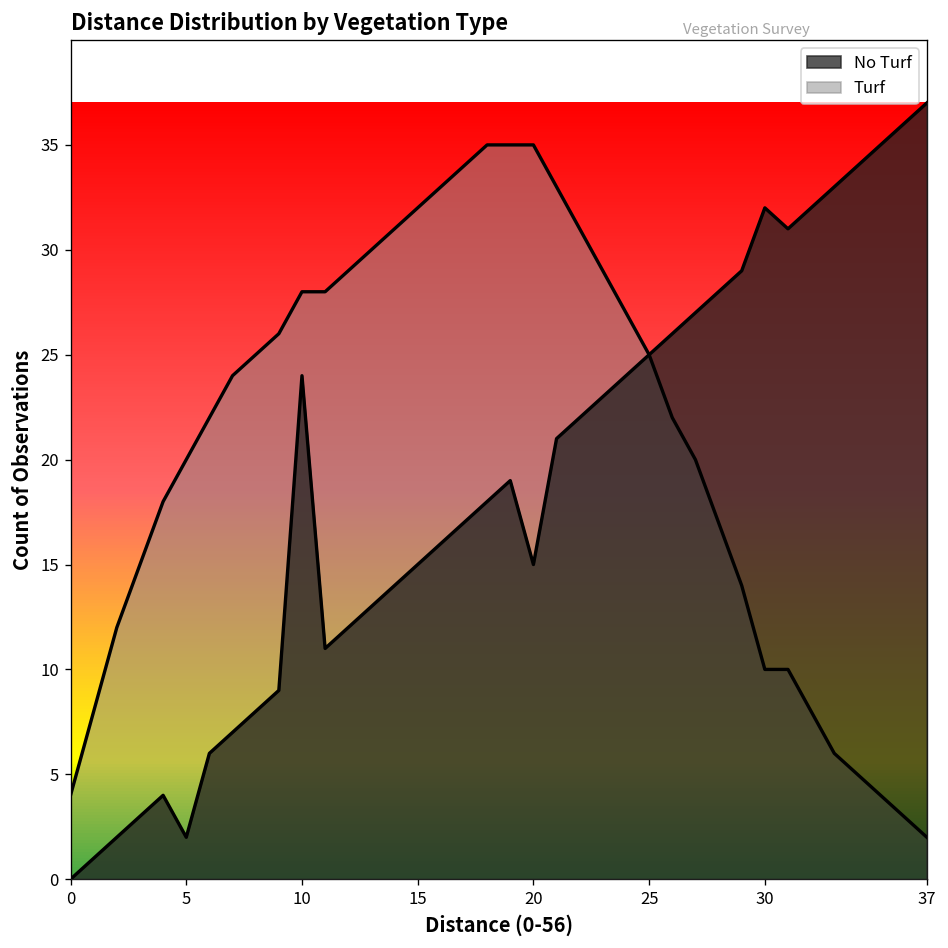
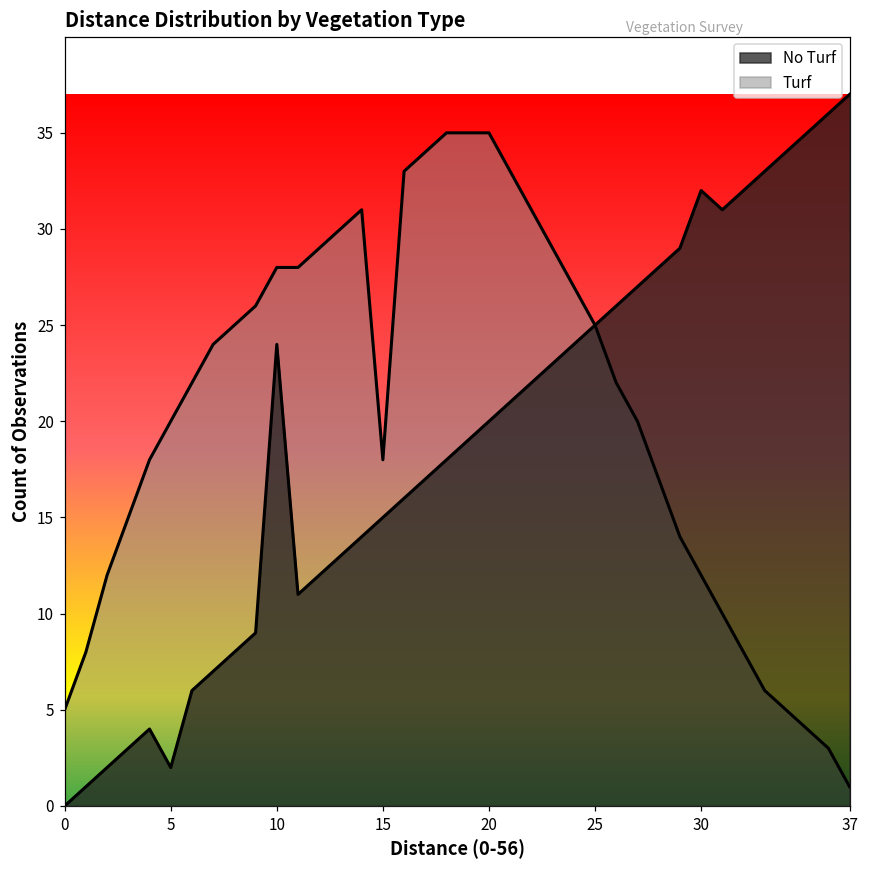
  {
    "No Turf": {
      "0": 0,
      "5": 2,
      "10": 24,
      "15": 15,
-     "20": 15,
+     "20": 20,
      "30": 32,
      "37": 37
    },
    "Turf": {
-     "0": 4,
+     "0": 5,
      "5": 20,
      "10": 28,
-     "15": 32,
+     "15": 18,
      "20": 35,
-     "30": 10,
-     "37": 2
+     "30": 12,
+     "37": 1
    }
  }
